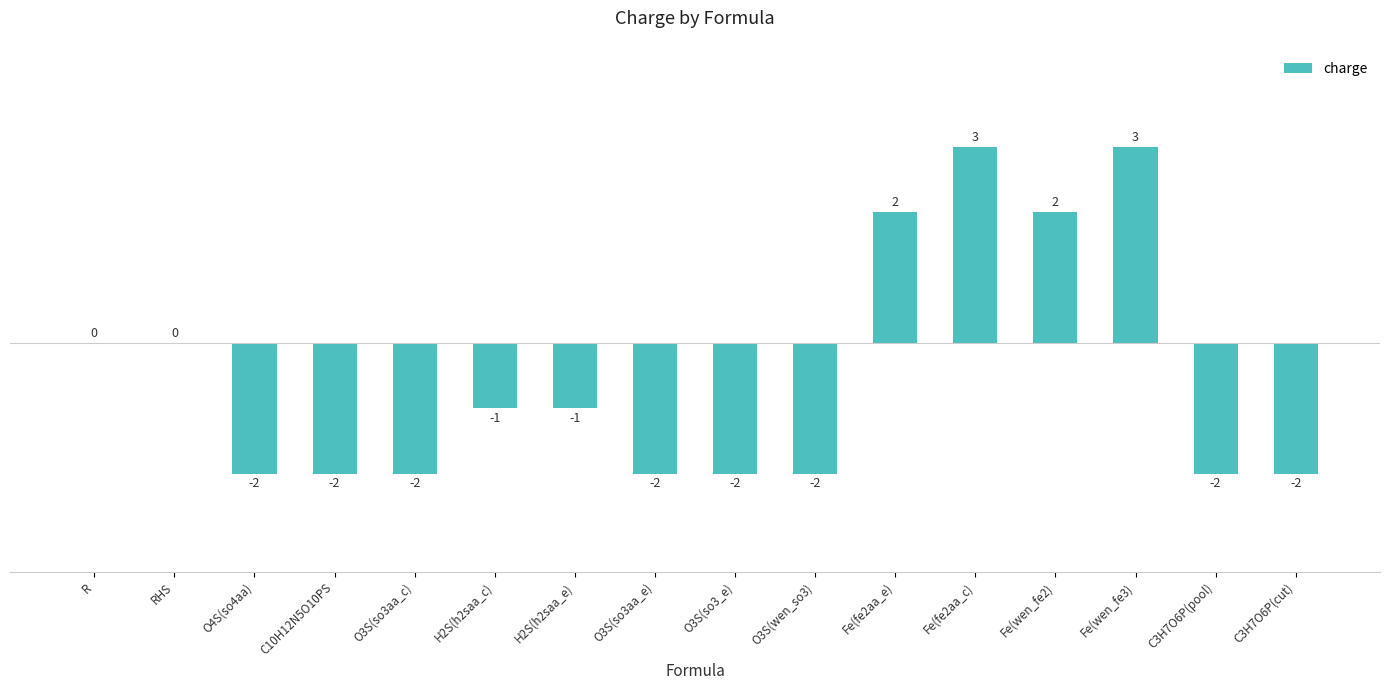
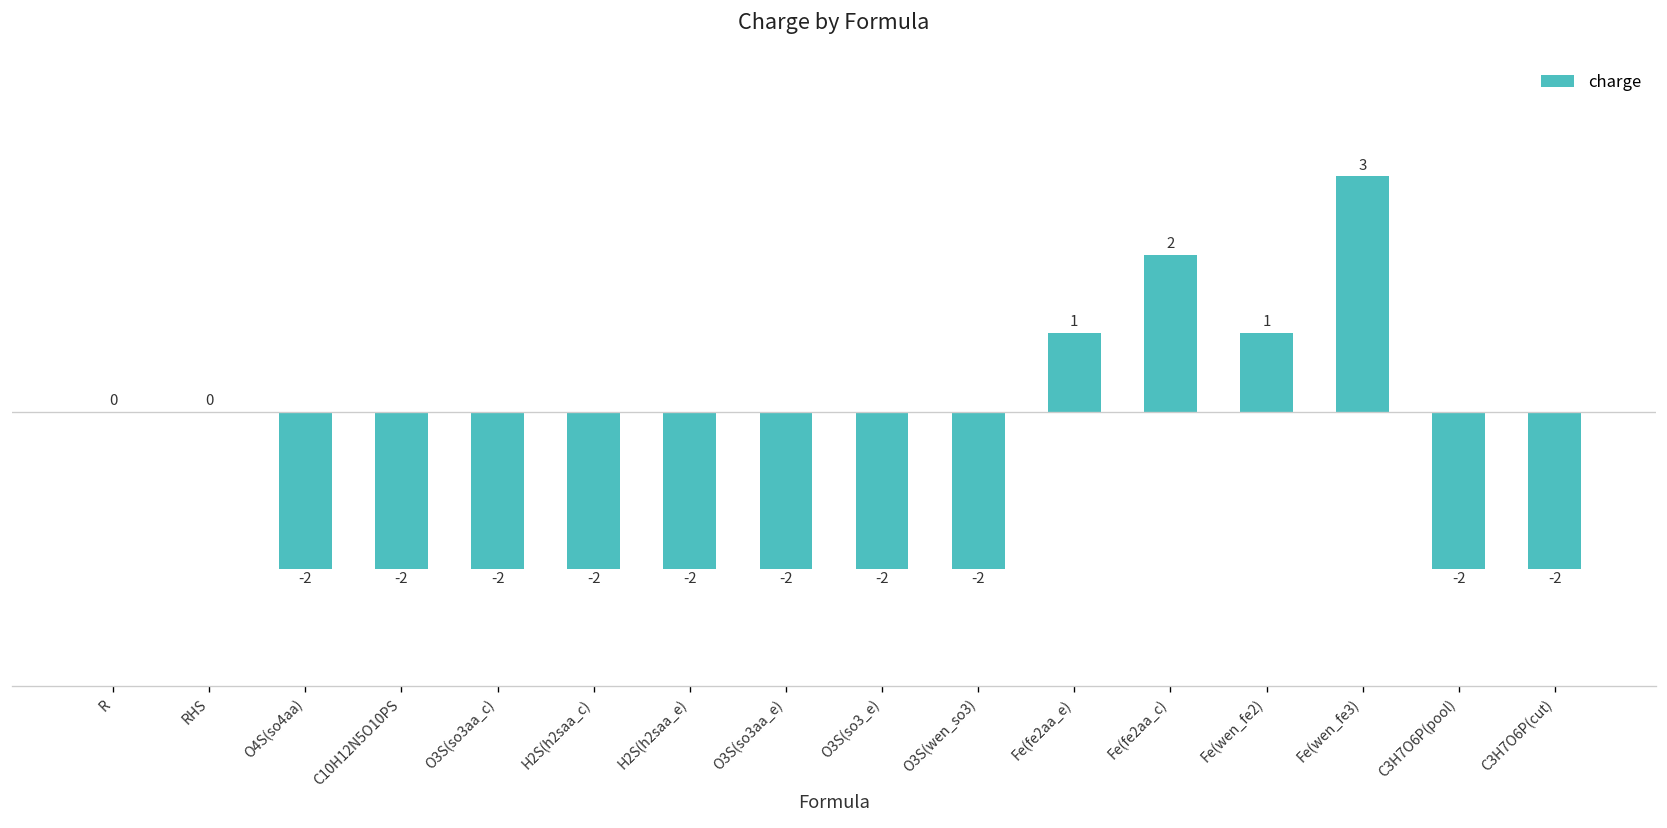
  {
    "R": 0,
    "RHS": 0,
    "O4S(so4aa)": -2,
    "C10H12N5O10PS": -2,
    "O3S(so3aa_c)": -2,
-   "H2S(h2saa_c)": -1,
-   "H2S(h2saa_e)": -1,
+   "H2S(h2saa_c)": -2,
+   "H2S(h2saa_e)": -2,
    "O3S(so3aa_e)": -2,
    "O3S(so3_e)": -2,
    "O3S(wen_so3)": -2,
-   "Fe(fe2aa_e)": 2,
-   "Fe(fe2aa_c)": 3,
-   "Fe(wen_fe2)": 2,
+   "Fe(fe2aa_e)": 1,
+   "Fe(fe2aa_c)": 2,
+   "Fe(wen_fe2)": 1,
    "Fe(wen_fe3)": 3,
    "C3H7O6P(pool)": -2,
    "C3H7O6P(cut)": -2
  }
